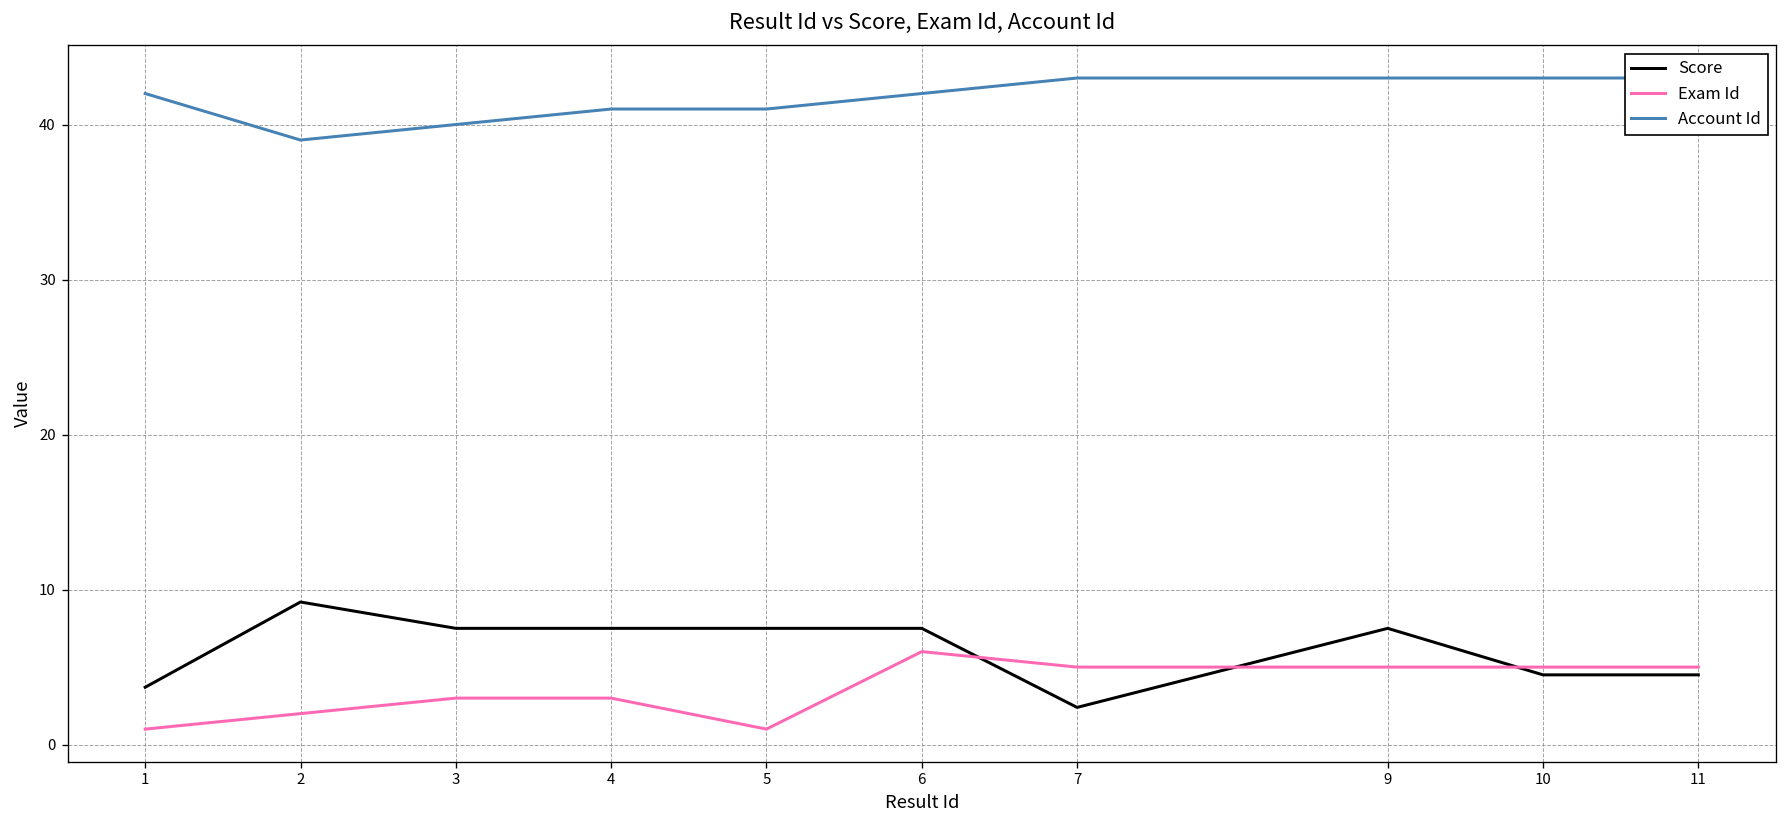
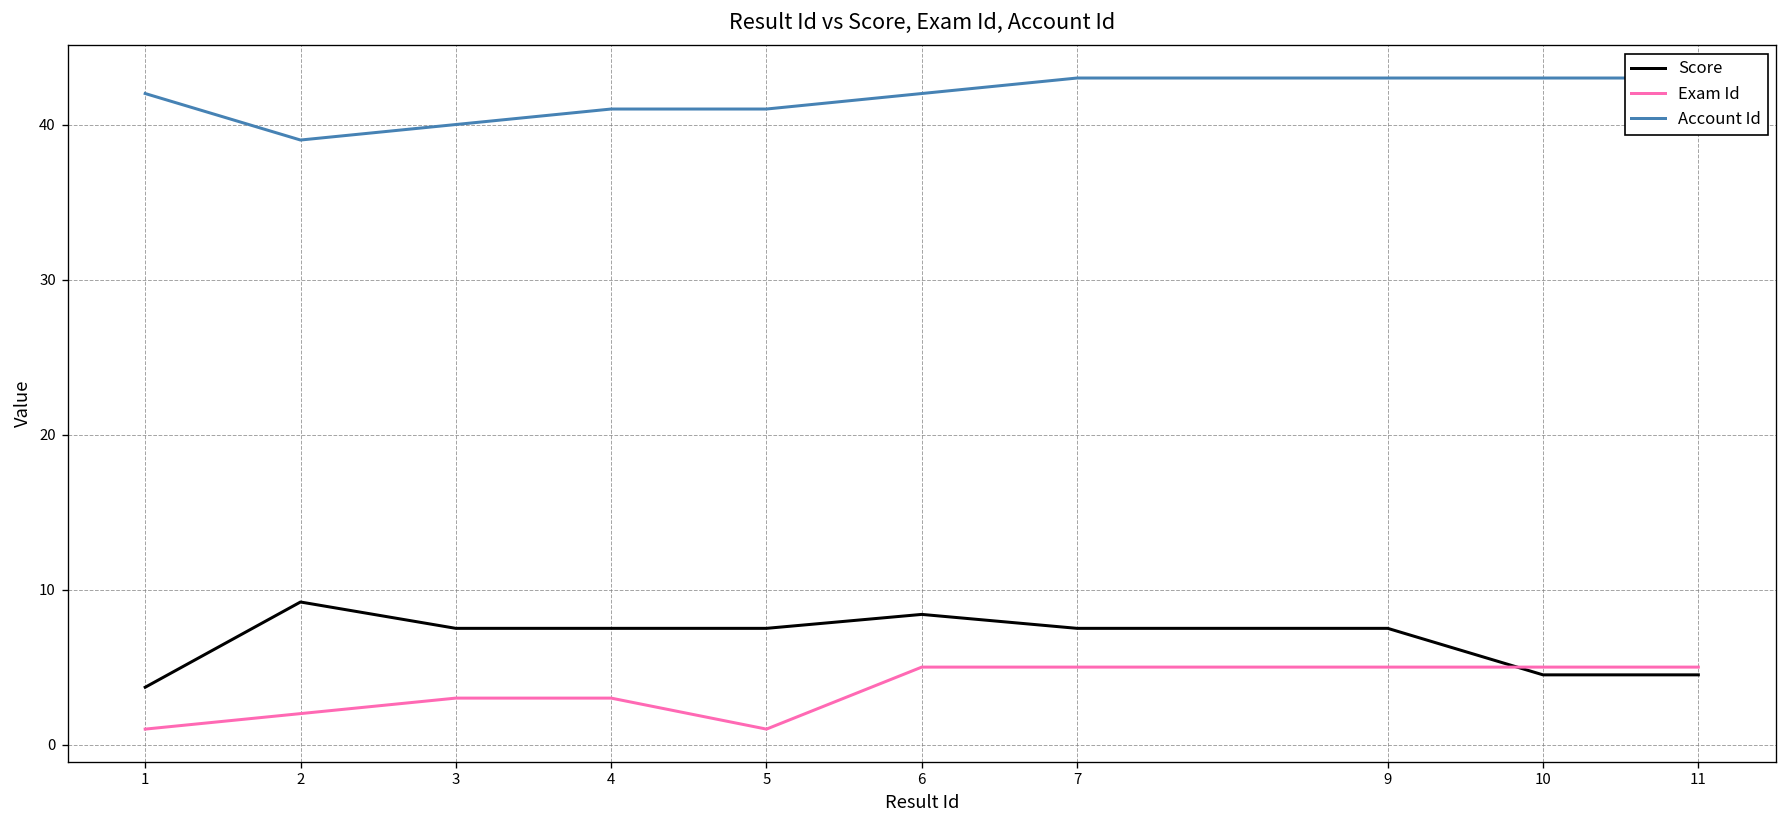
  {
    "Score": {
      "1": 3.7,
      "2": 9.2,
      "3": 7.5,
      "4": 7.5,
      "5": 7.5,
-     "6": 7.5,
-     "7": 2.4,
+     "6": 8.4,
+     "7": 7.5,
      "9": 7.5,
      "10": 4.5,
      "11": 4.5
    },
    "Exam Id": {
      "1": 1,
      "2": 2,
      "3": 3,
      "4": 3,
      "5": 1,
-     "6": 6,
+     "6": 5,
      "7": 5,
      "9": 5,
      "10": 5,
      "11": 5
    },
    "Account Id": {
      "1": 42.0,
      "2": 39.0,
      "3": 40.0,
      "4": 41.0,
      "5": 41.0,
      "6": 42.0,
      "7": 43.0,
      "9": 43.0,
      "10": 43.0
    }
  }
